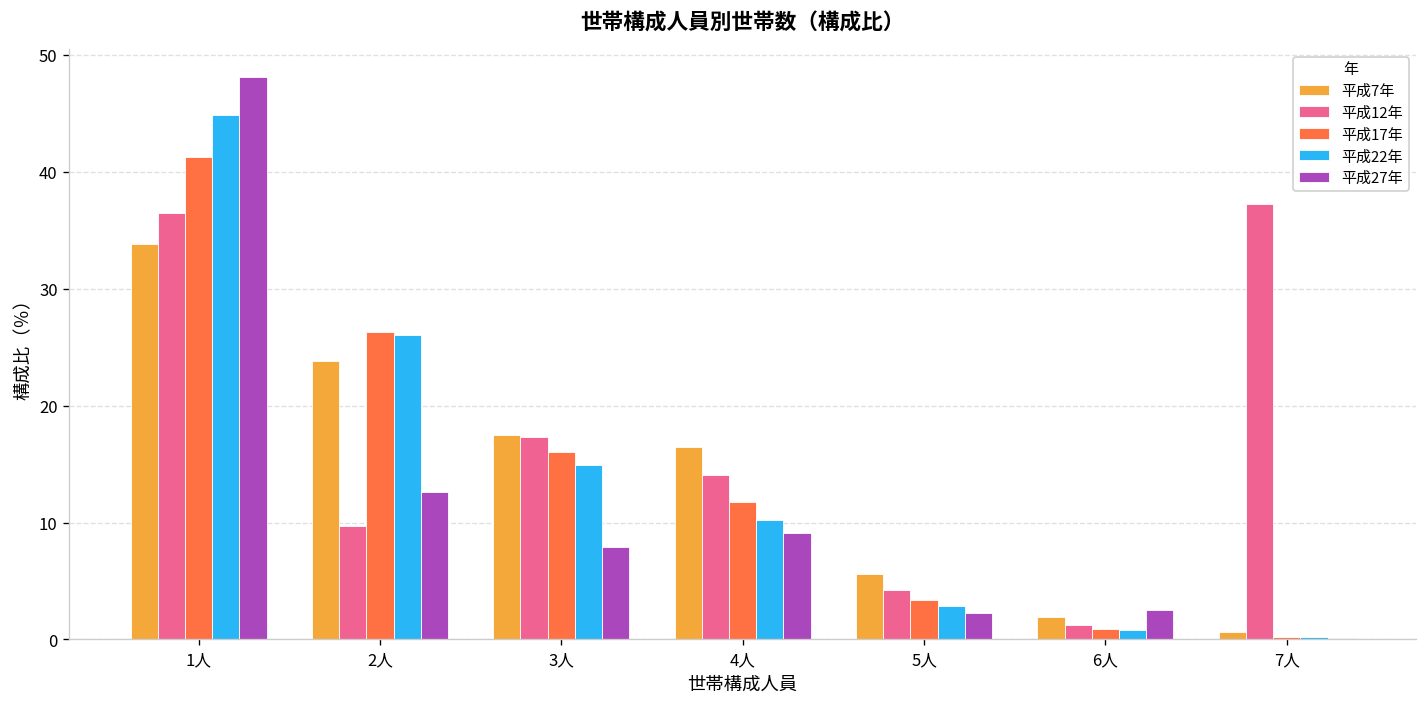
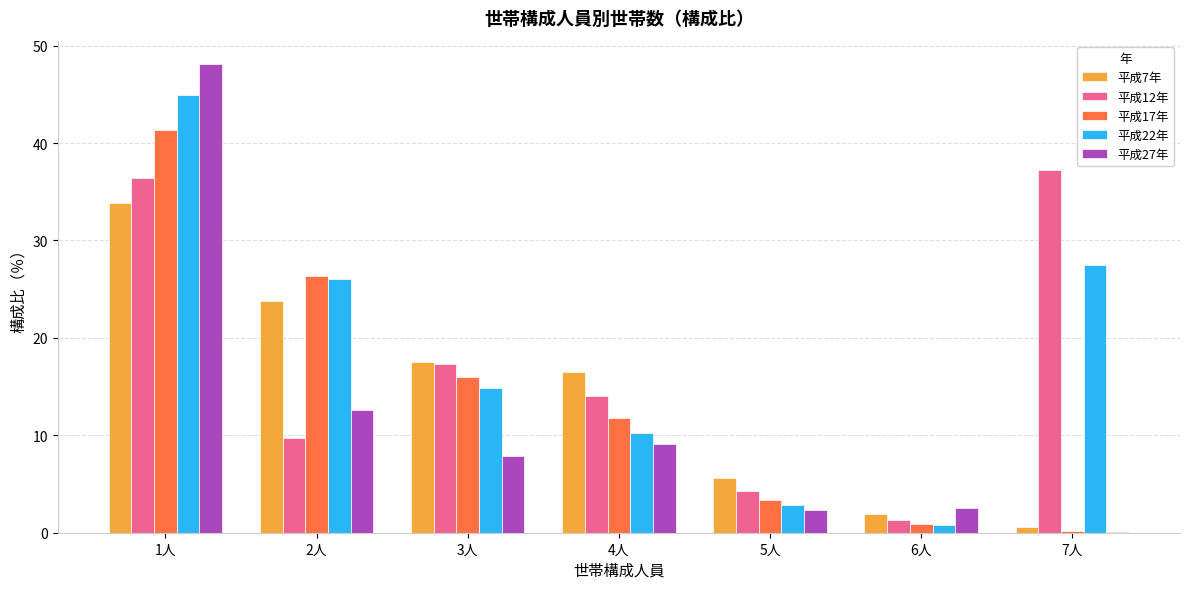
  {
    "平成12年": {
      "1人": 36,
      "2人": 10,
      "3人": 17,
      "4人": 14,
      "5人": 4,
      "6人": 1,
      "7人": 37
    },
    "平成22年": {
      "1人": 45,
      "2人": 26,
      "3人": 15,
      "4人": 10,
      "5人": 3,
      "6人": 1,
-     "7人": 0
+     "7人": 27
    },
    "平成27年": {
      "1人": 48,
      "2人": 13,
      "3人": 8,
      "4人": 9,
      "5人": 2,
      "6人": 3
    }
  }
